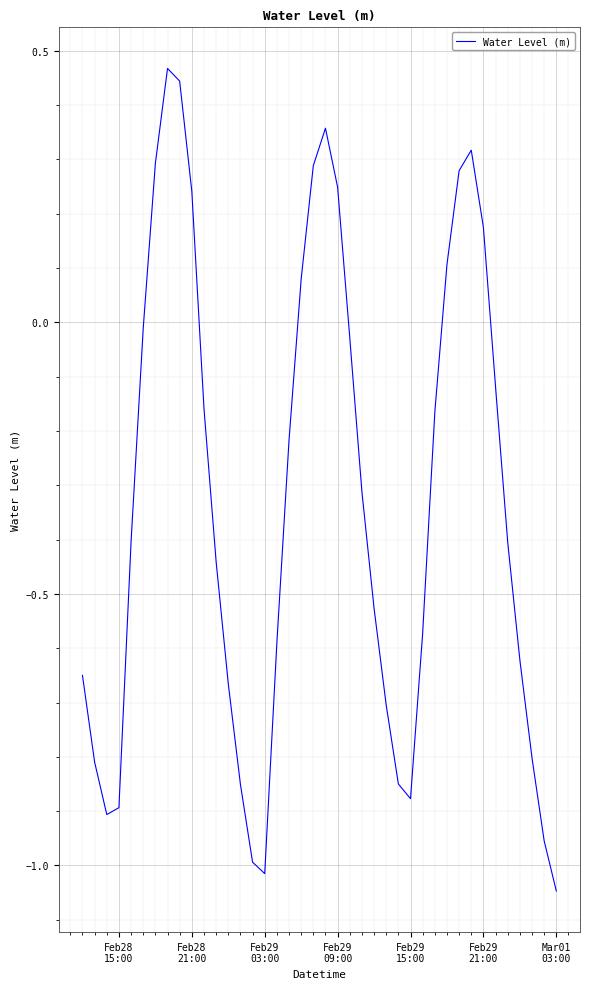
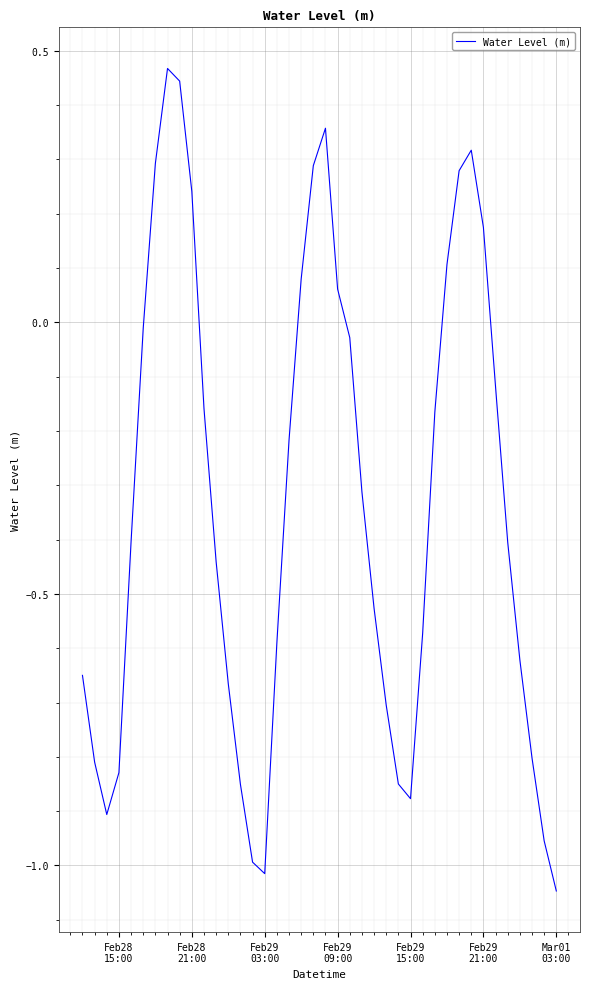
  {
-   "Feb28 15:00": -0.89,
+   "Feb28 15:00": -0.83,
    "Feb28 21:00": 0.24,
    "Feb29 03:00": -1.02,
-   "Feb29 09:00": 0.25,
+   "Feb29 09:00": 0.06,
    "Feb29 15:00": -0.88,
    "Feb29 21:00": 0.17,
    "Mar01 03:00": -1.05
  }
